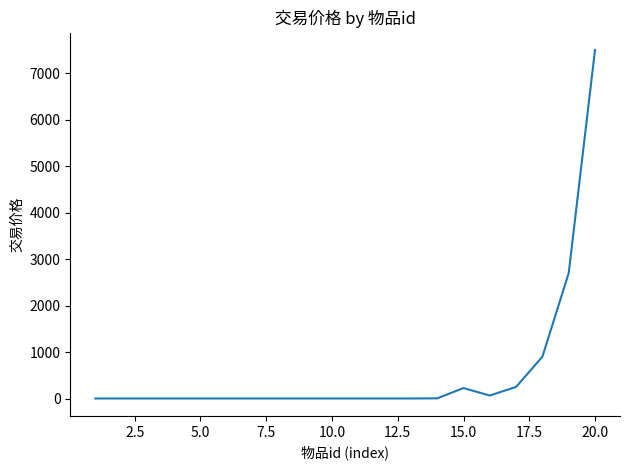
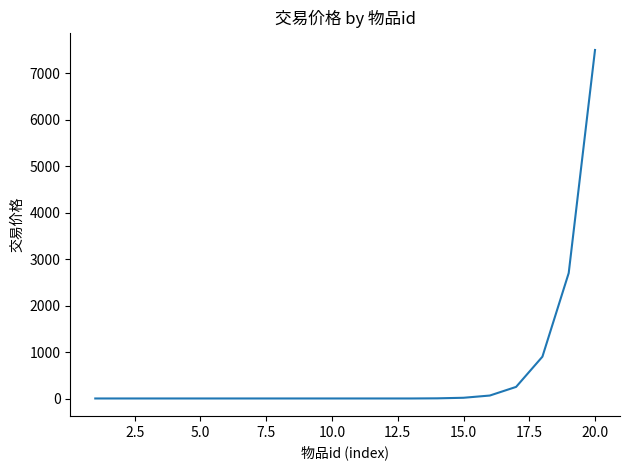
  {
    "5.0": 0,
    "10.0": 0,
-   "15.0": 200,
+   "15.0": 0,
    "20.0": 7500
  }
